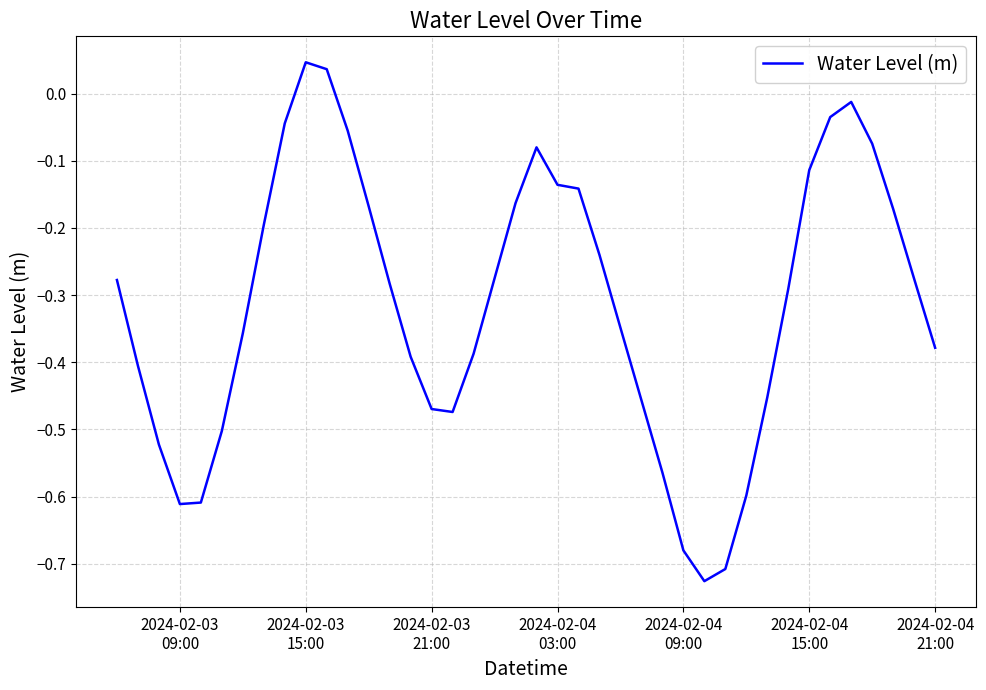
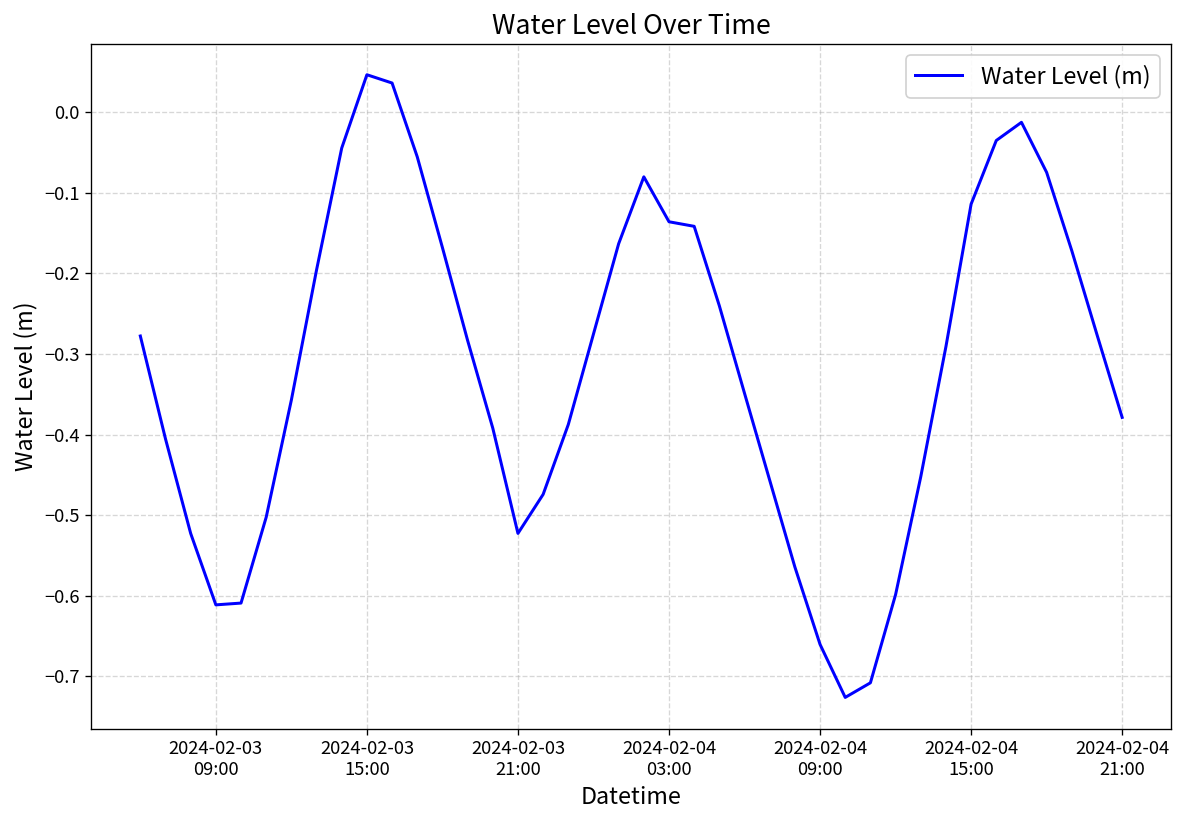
  {
    "2024-02-03 09:00": -0.61,
    "2024-02-03 15:00": 0.05,
-   "2024-02-03 21:00": -0.47,
+   "2024-02-03 21:00": -0.52,
    "2024-02-04 03:00": -0.14,
-   "2024-02-04 09:00": -0.68,
+   "2024-02-04 09:00": -0.66,
    "2024-02-04 15:00": -0.11,
    "2024-02-04 21:00": -0.38
  }
